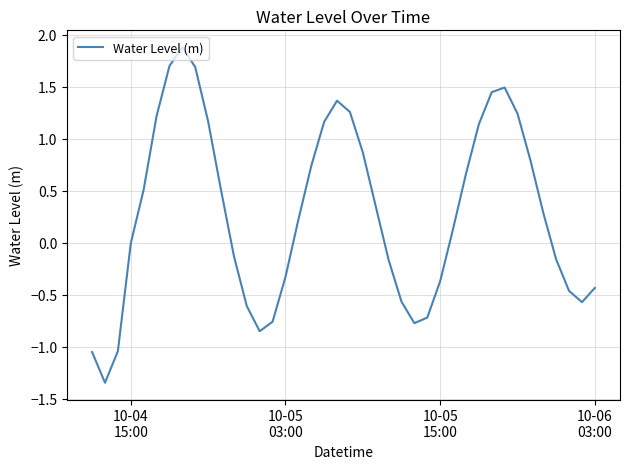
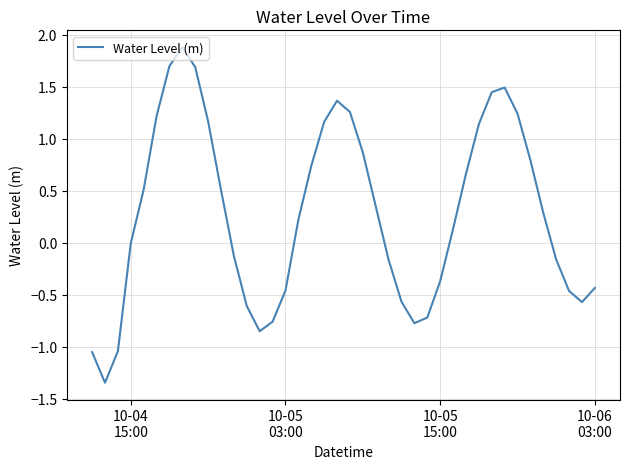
  {
    "10-04 15:00": -0.01,
-   "10-05 03:00": -0.33,
+   "10-05 03:00": -0.46,
    "10-05 15:00": -0.37,
    "10-06 03:00": -0.43
  }
